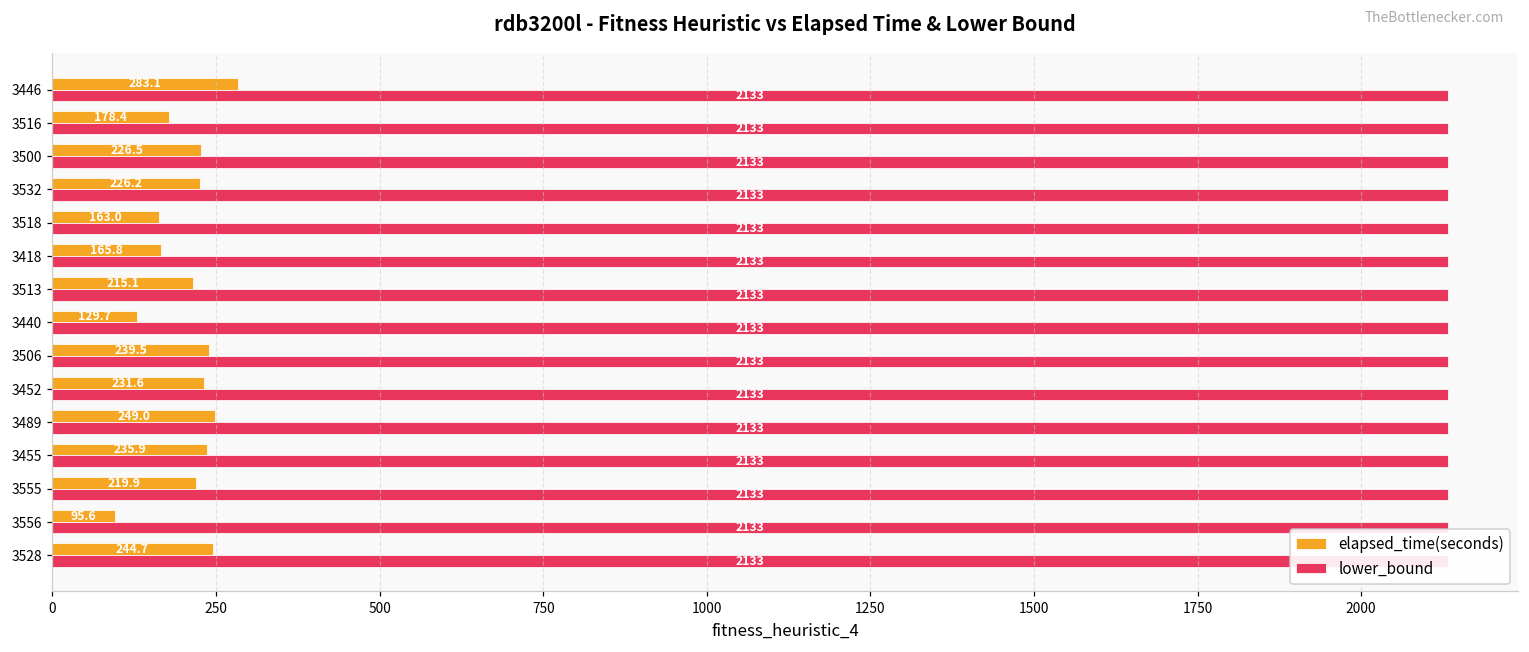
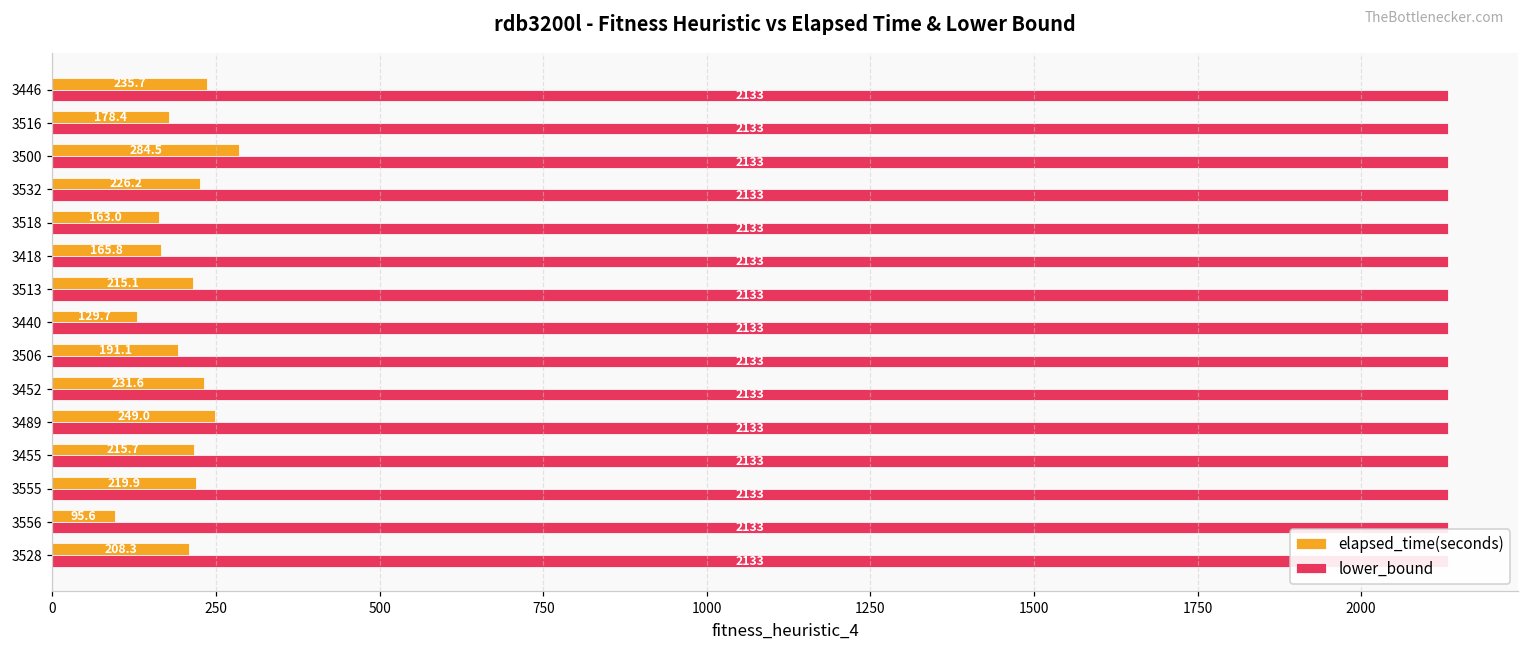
  {
    "elapsed_time(seconds)": {
-     "3446": 283.1,
+     "3446": 235.7,
      "3516": 178.4,
-     "3500": 226.5,
+     "3500": 284.5,
      "3532": 226.2,
      "3518": 163.0,
      "3418": 165.8,
      "3513": 215.1,
      "3440": 129.7,
-     "3506": 239.5,
+     "3506": 191.1,
      "3452": 231.6,
      "3489": 249.0,
-     "3455": 235.9,
+     "3455": 215.7,
      "3555": 219.9,
      "3556": 95.6,
-     "3528": 244.7
+     "3528": 208.3
    },
    "lower_bound": {
      "3446": 2133,
      "3516": 2133,
      "3500": 2133,
      "3532": 2133,
      "3518": 2133,
      "3418": 2133,
      "3513": 2133,
      "3440": 2133,
      "3506": 2133,
      "3452": 2133,
      "3489": 2133,
      "3455": 2133,
      "3555": 2133,
      "3556": 2133
    }
  }
